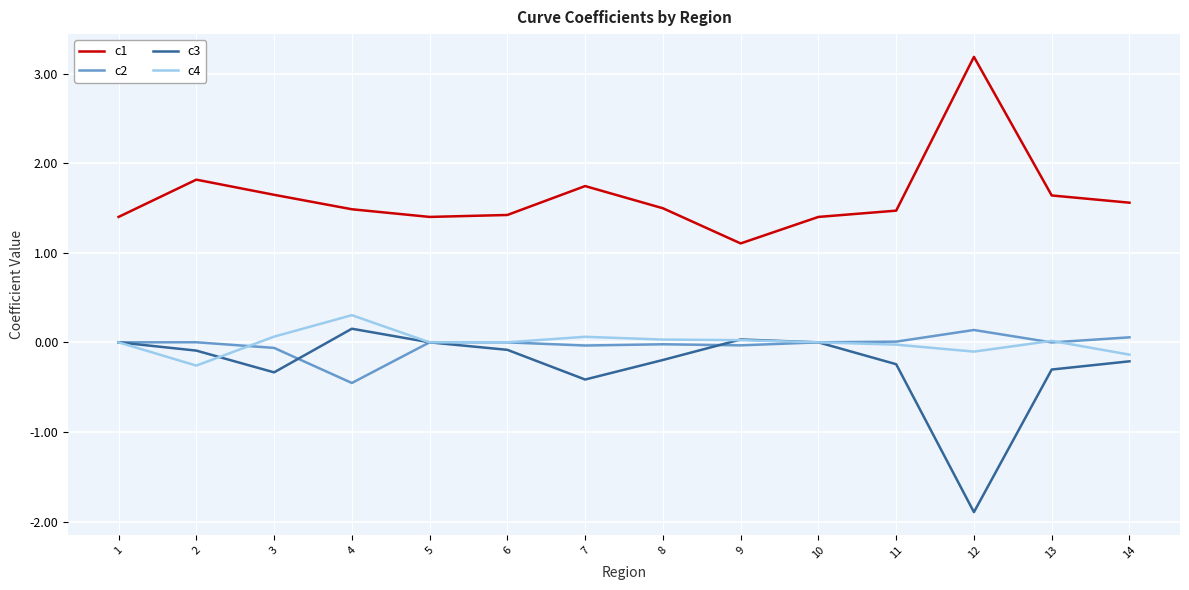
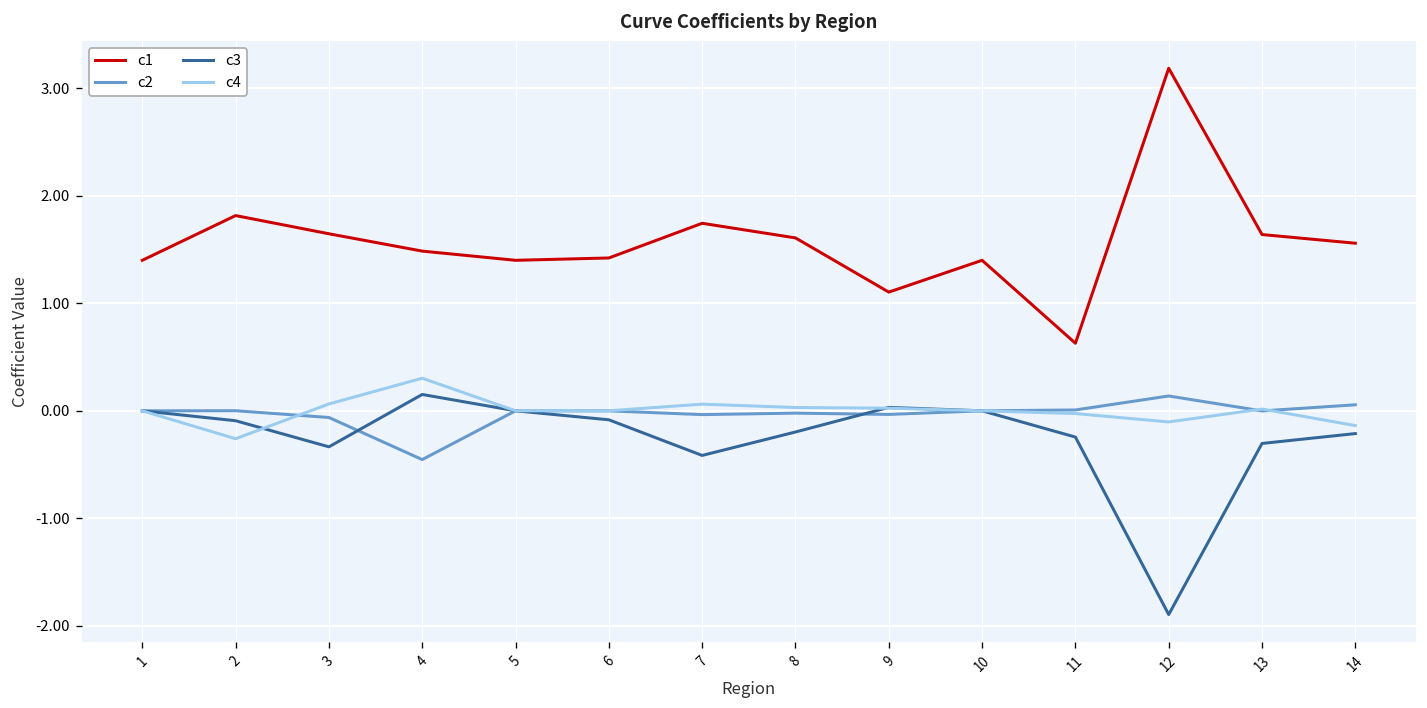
  {
    "c1": {
      "1": 1.4,
      "2": 1.8,
      "3": 1.6,
      "4": 1.5,
      "5": 1.4,
      "6": 1.4,
      "7": 1.7,
-     "8": 1.5,
+     "8": 1.6,
      "9": 1.1,
      "10": 1.4,
-     "11": 1.5,
+     "11": 0.6,
      "12": 3.2,
      "13": 1.6,
      "14": 1.6
    },
    "c2": {
      "2": 0.0,
      "3": -0.1,
      "4": -0.5,
      "7": 0.0,
      "8": 0.0,
      "9": 0.0,
      "11": 0.0,
      "12": 0.1,
      "14": 0.1
    },
    "c3": {
      "2": -0.1,
      "3": -0.3,
      "4": 0.2,
      "6": -0.1,
      "7": -0.4,
      "8": -0.2,
      "11": -0.2,
      "12": -1.9,
      "13": -0.3,
      "14": -0.2
    },
    "c4": {
      "2": -0.3,
      "3": 0.1,
      "4": 0.3,
      "7": 0.1,
      "8": 0.0,
      "11": 0.0,
      "12": -0.1,
      "14": -0.1
    }
  }
